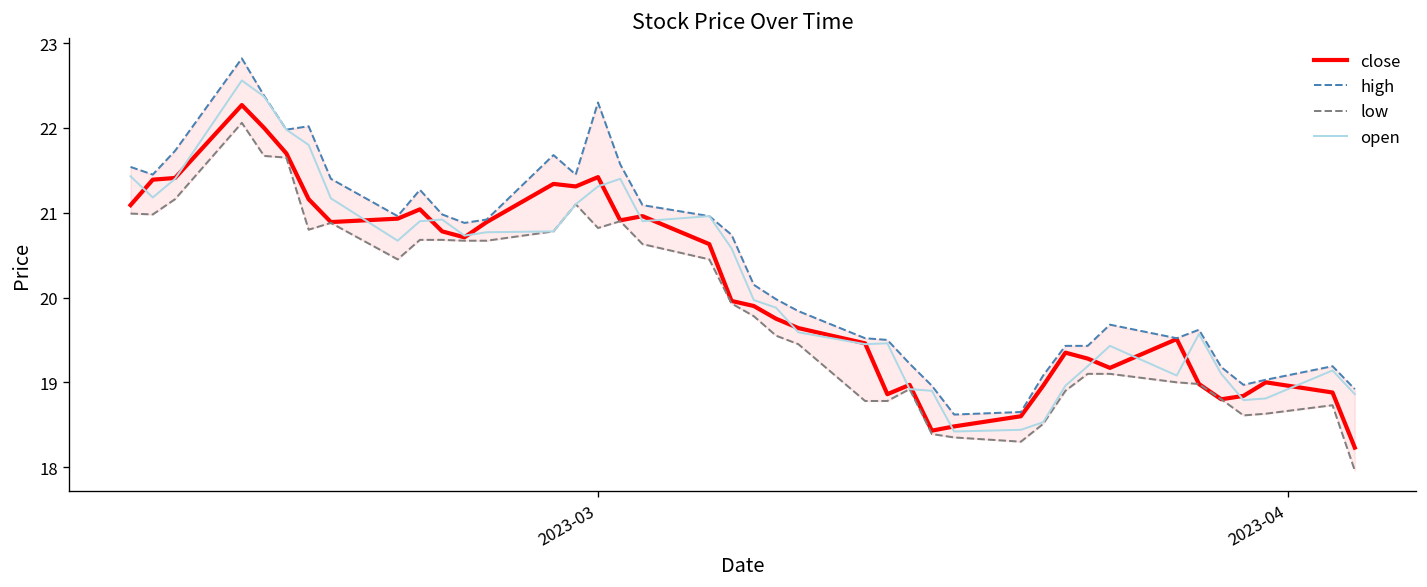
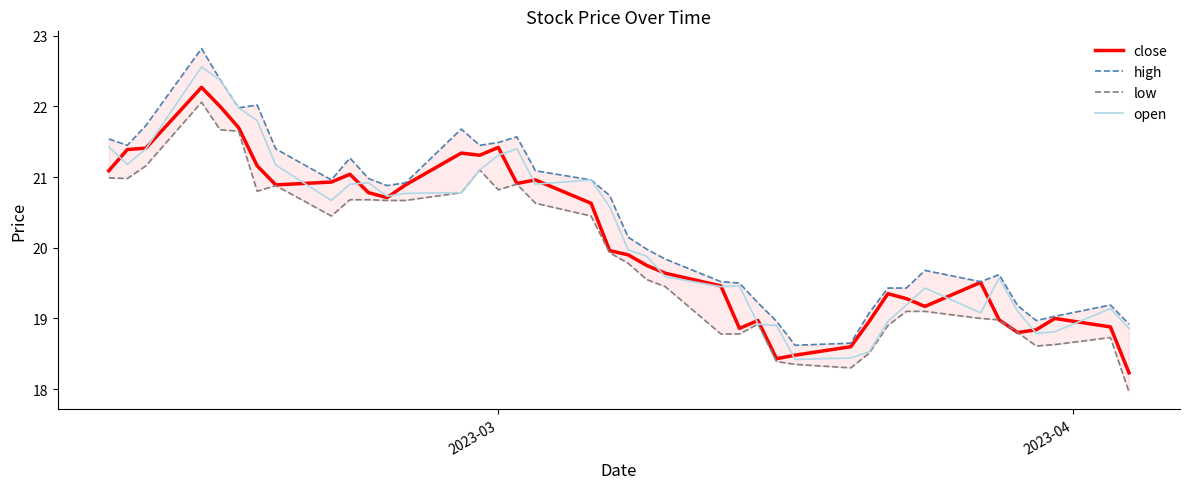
  {
    "close": {
      "2023-03": 21.4
    },
    "high": {
-     "2023-03": 22.3
+     "2023-03": 21.5
    },
    "low": {
      "2023-03": 20.8
    },
    "open": {
      "2023-03": 21.3
    }
  }
